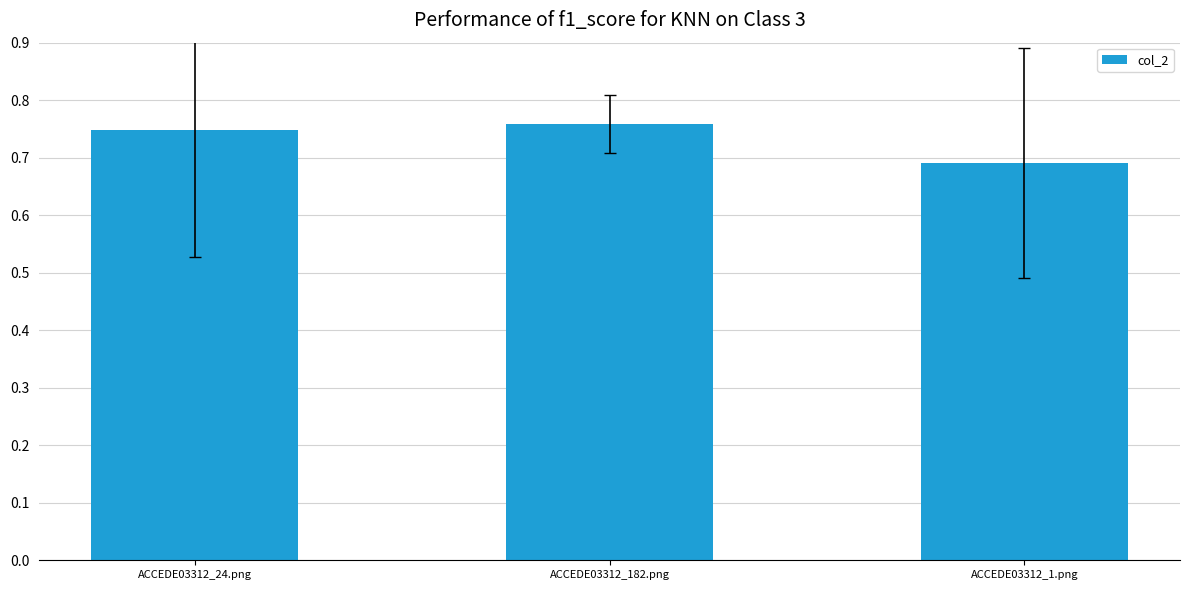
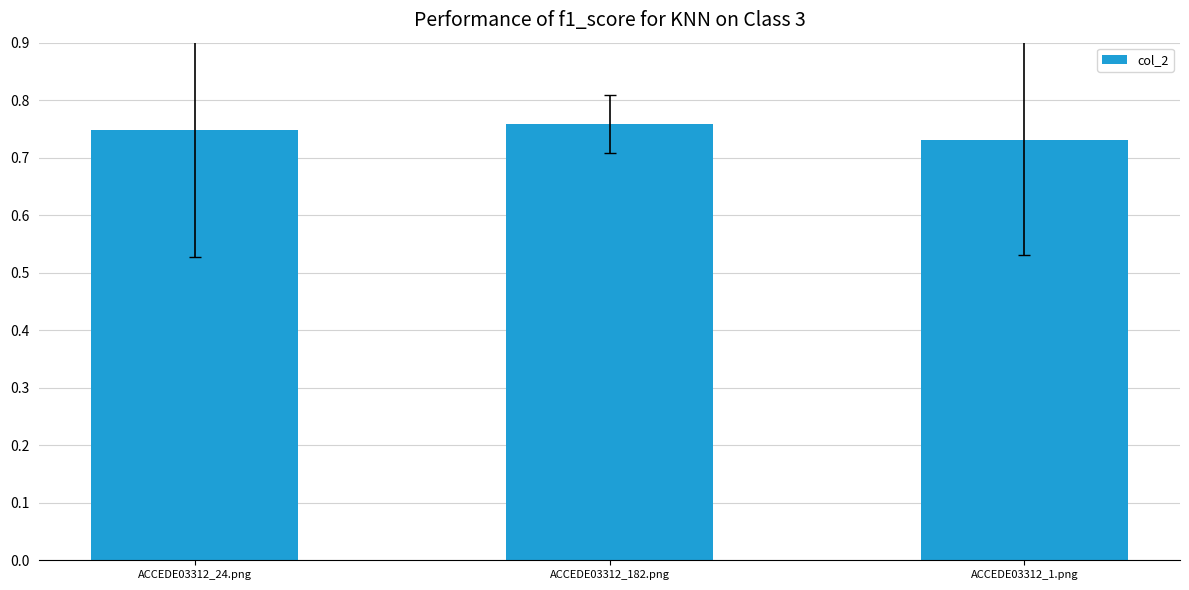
  {
    "col_2": {
      "ACCEDE03312_24.png": 0.75,
      "ACCEDE03312_182.png": 0.76,
-     "ACCEDE03312_1.png": 0.69
+     "ACCEDE03312_1.png": 0.73
    }
  }
